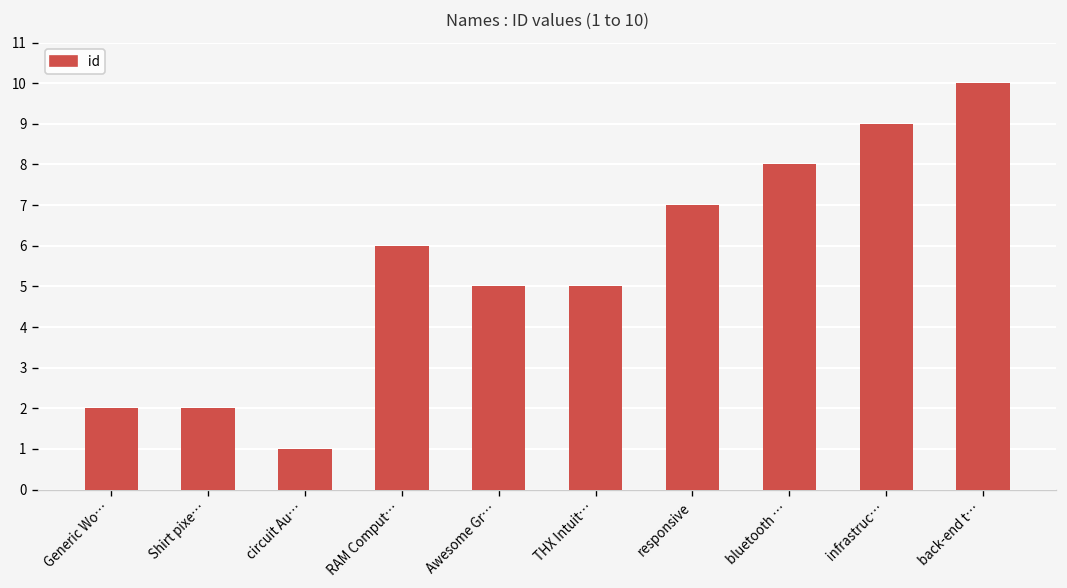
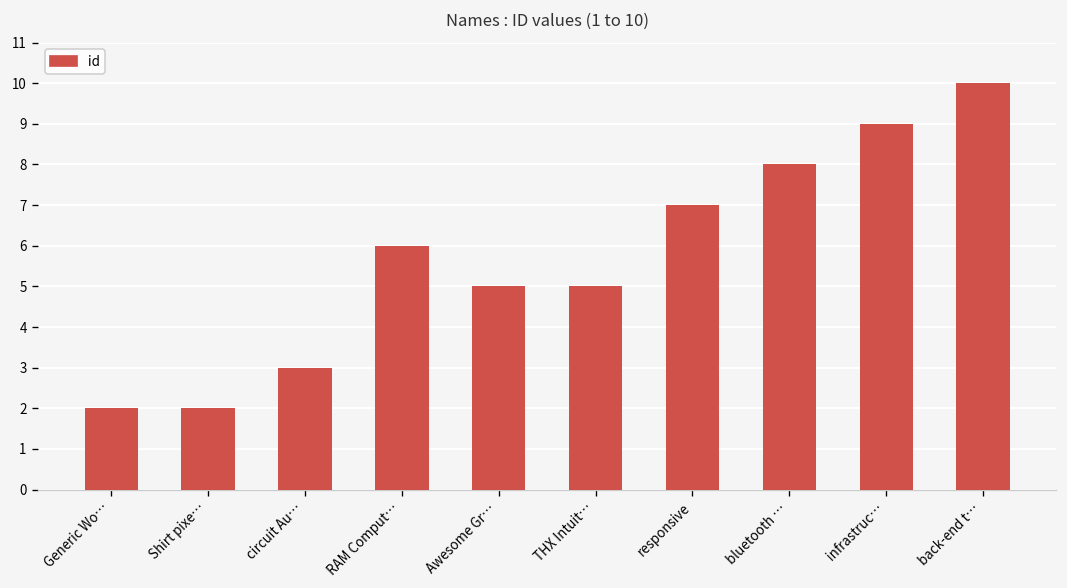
  {
    "Generic Wo…": 2,
    "Shirt pixe…": 2,
-   "circuit Au…": 1,
+   "circuit Au…": 3,
    "RAM Comput…": 6,
    "Awesome Gr…": 5,
    "THX Intuit…": 5,
    "responsive": 7,
    "bluetooth …": 8,
    "infrastruc…": 9,
    "back-end t…": 10
  }
